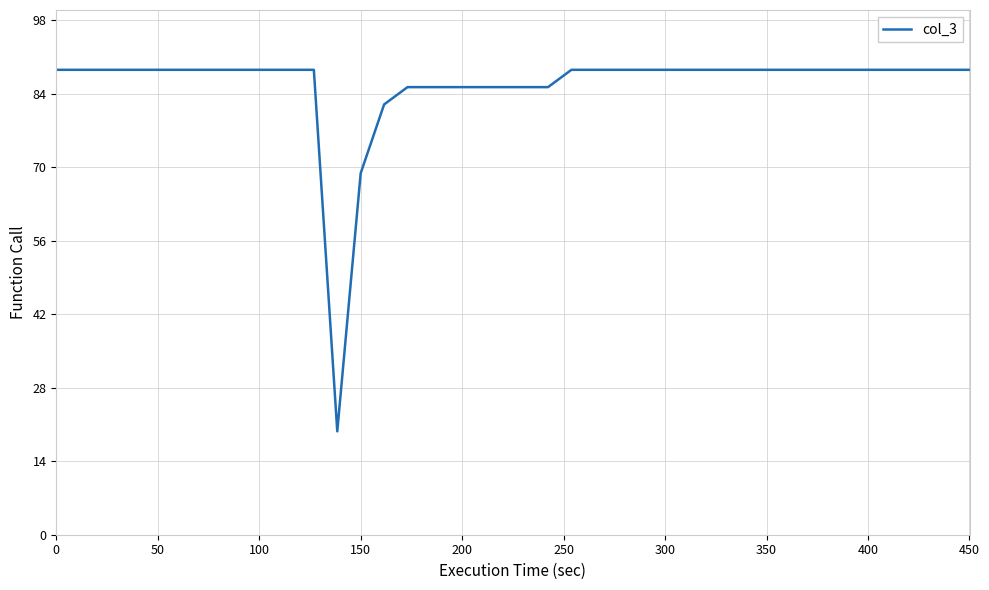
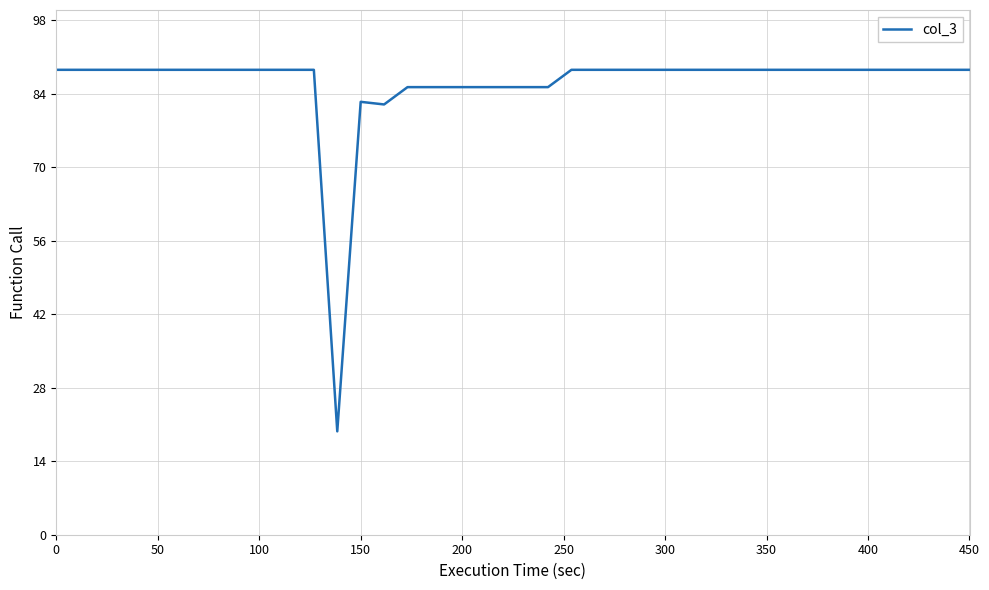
  {
    "0": 89,
-   "150": 69,
+   "150": 83,
    "300": 89,
    "450": 89
  }
